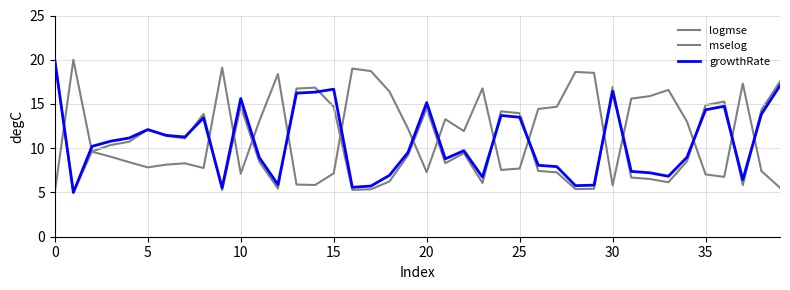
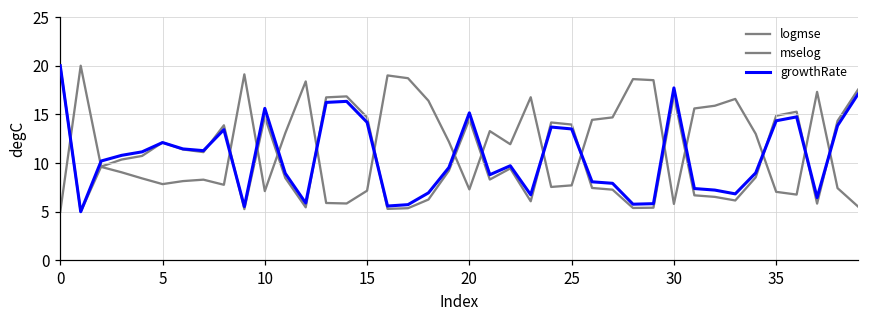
  {
    "growthRate": {
      "10": 16,
-     "15": 17,
+     "15": 14,
      "20": 15,
      "25": 14,
-     "30": 16,
+     "30": 18,
      "35": 14
    }
  }
